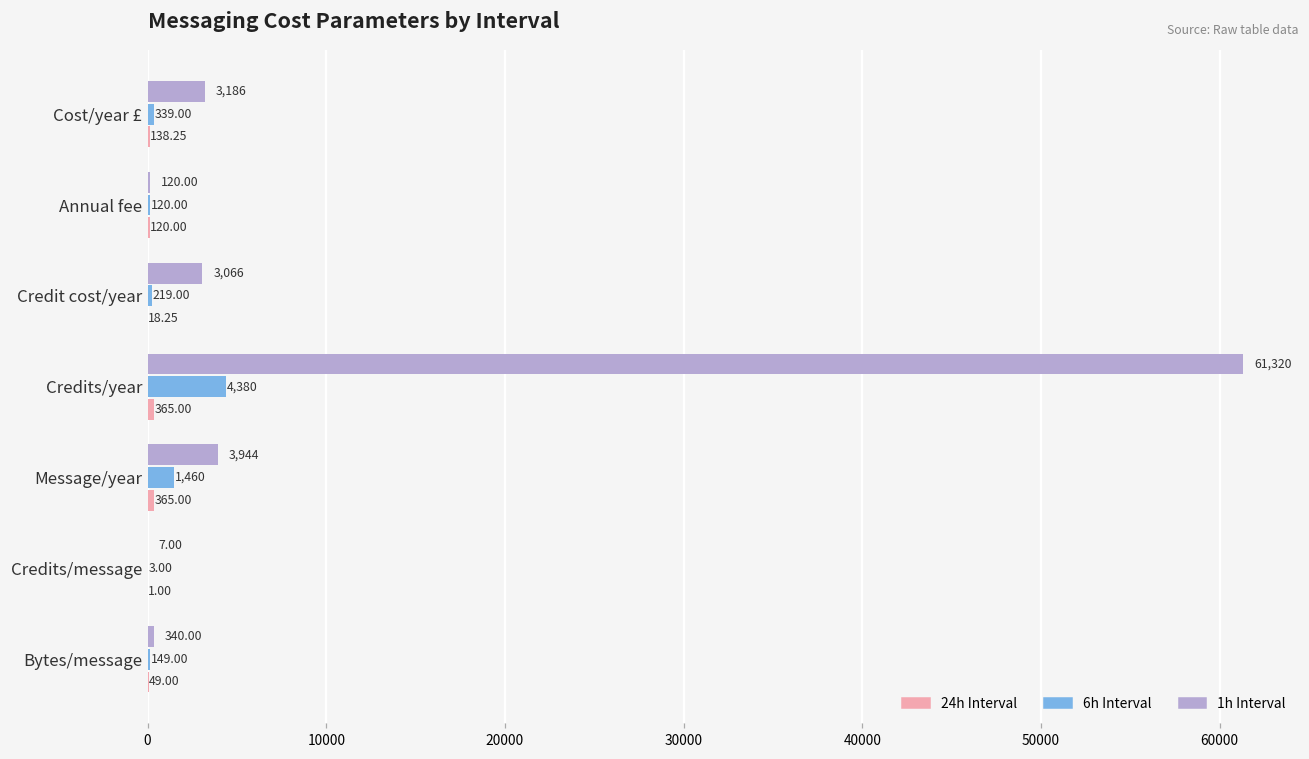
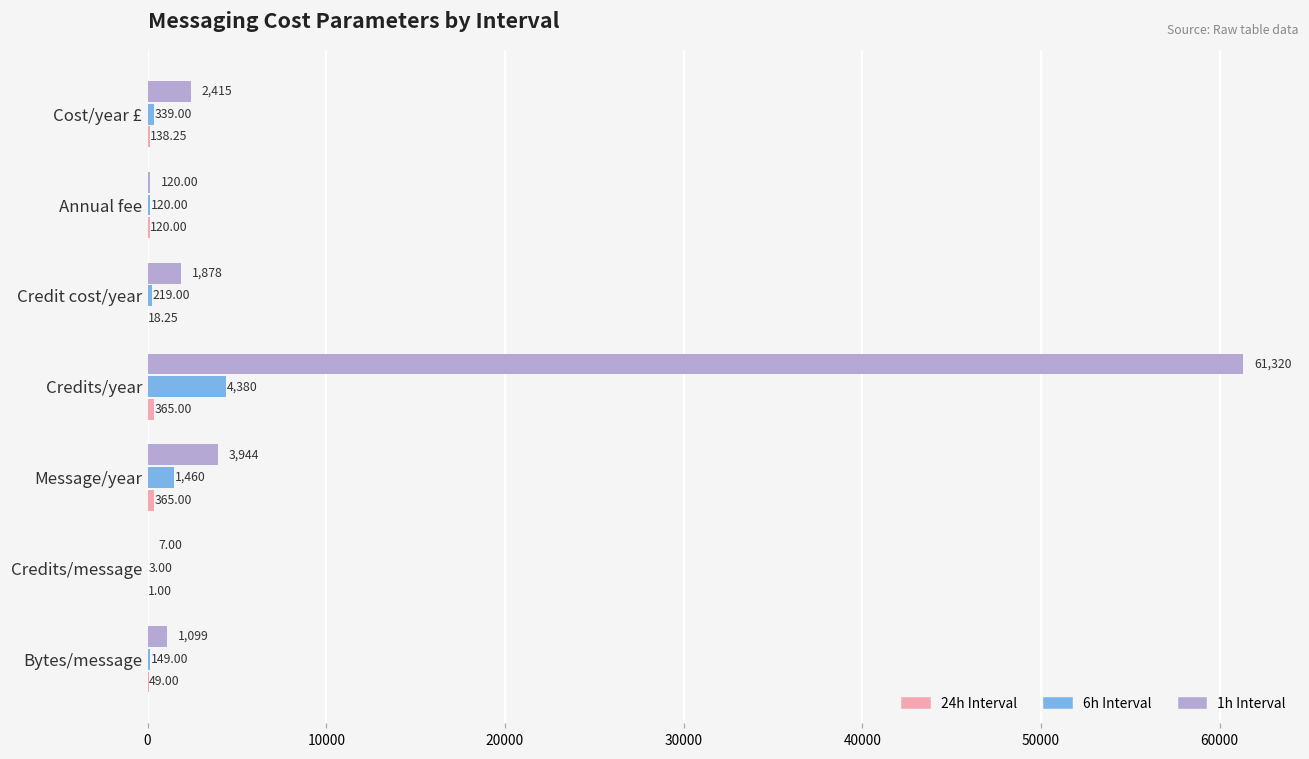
  {
    "24h Interval": {
      "Cost/year £": "138.25",
      "Annual fee": "120.00",
      "Credit cost/year": "18.25",
      "Credits/year": "365.00",
      "Message/year": "365.00",
      "Credits/message": "1.00",
      "Bytes/message": "49.00"
    },
    "6h Interval": {
      "Cost/year £": "339.00",
      "Annual fee": "120.00",
      "Credit cost/year": "219.00",
      "Credits/year": "4,380",
      "Message/year": "1,460",
      "Credits/message": "3.00",
      "Bytes/message": "149.00"
    },
    "1h Interval": {
-     "Cost/year £": "3,186",
+     "Cost/year £": "2,415",
      "Annual fee": "120.00",
-     "Credit cost/year": "3,066",
+     "Credit cost/year": "1,878",
      "Credits/year": "61,320",
      "Message/year": "3,944",
      "Credits/message": "7.00",
-     "Bytes/message": "340.00"
+     "Bytes/message": "1,099"
    }
  }
